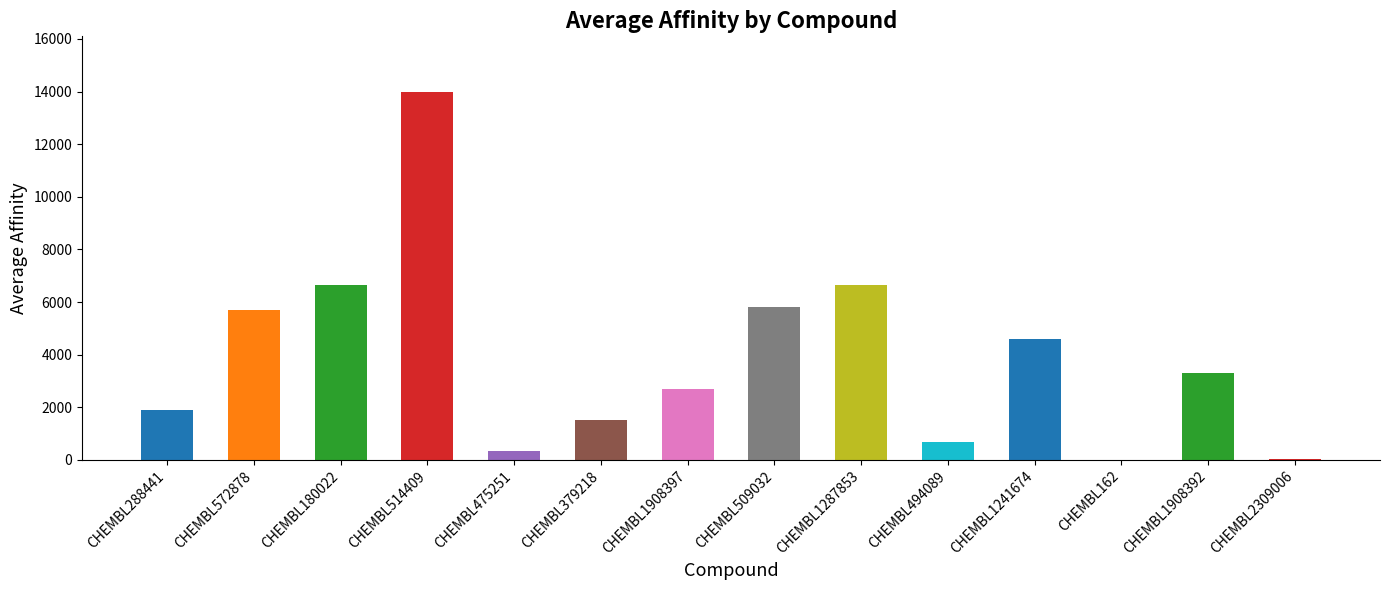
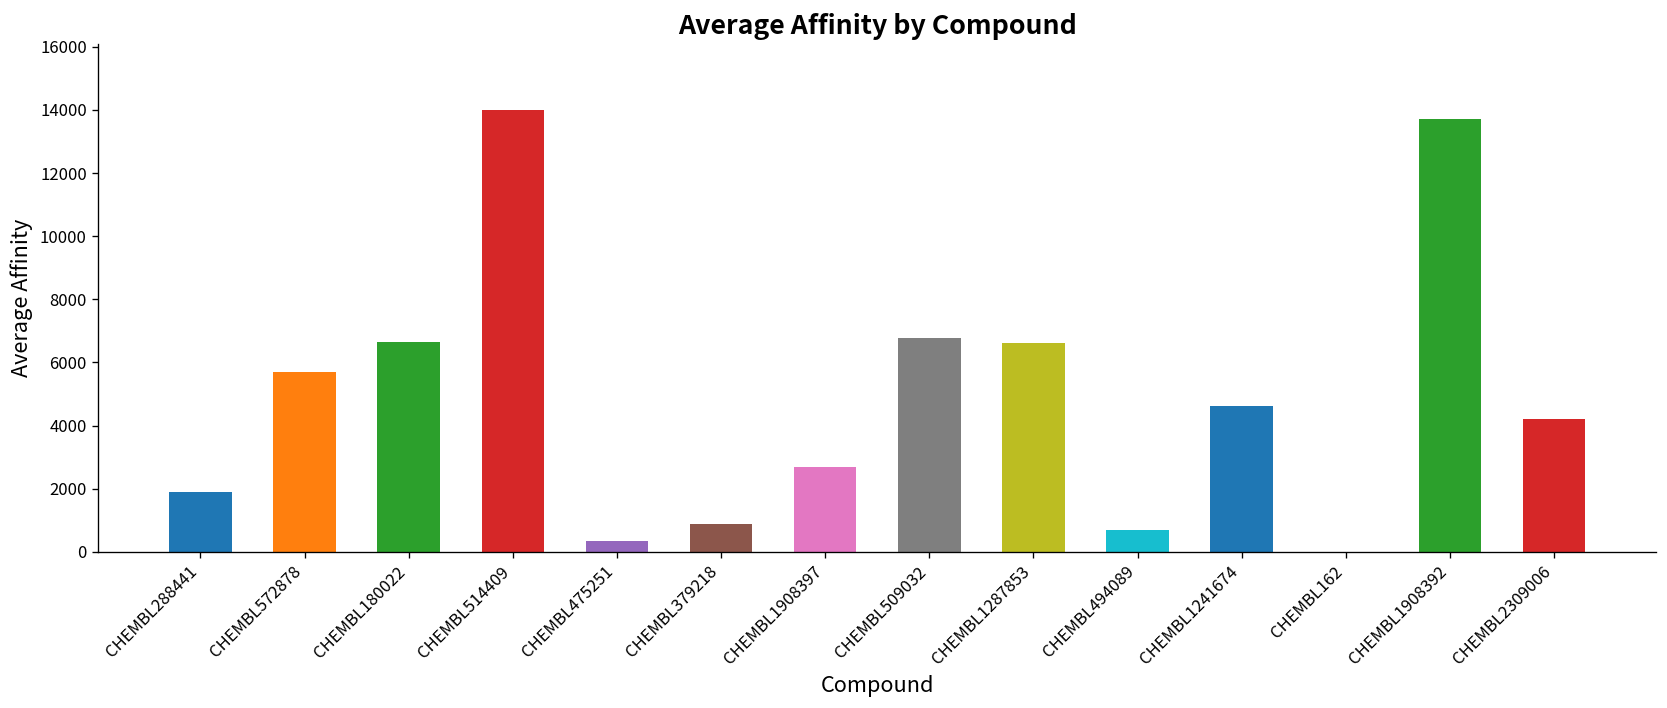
  {
    "CHEMBL288441": 1900,
    "CHEMBL572878": 5700,
    "CHEMBL180022": 6700,
    "CHEMBL514409": 14000,
    "CHEMBL475251": 300,
-   "CHEMBL379218": 1500,
+   "CHEMBL379218": 900,
    "CHEMBL1908397": 2700,
-   "CHEMBL509032": 5800,
+   "CHEMBL509032": 6800,
    "CHEMBL1287853": 6600,
    "CHEMBL494089": 700,
    "CHEMBL1241674": 4600,
-   "CHEMBL1908392": 3300,
-   "CHEMBL2309006": 0
+   "CHEMBL1908392": 13700,
+   "CHEMBL2309006": 4200
  }
